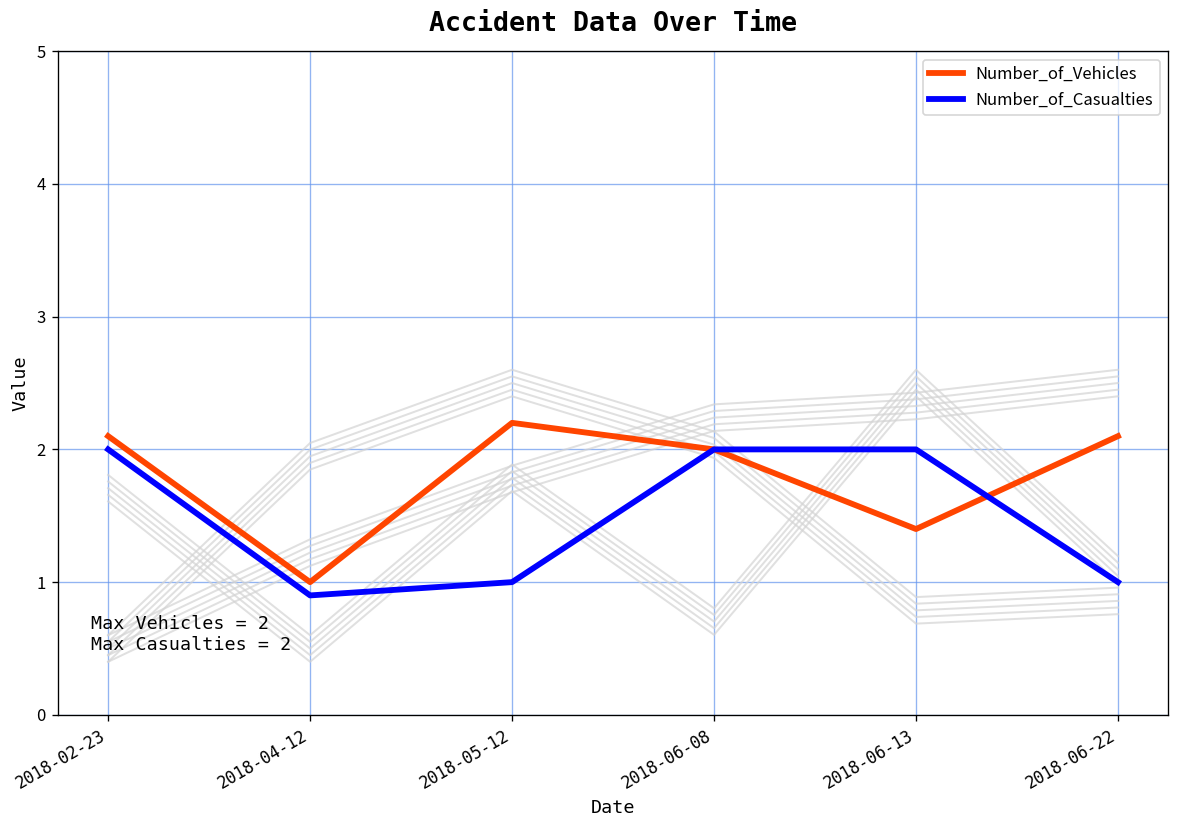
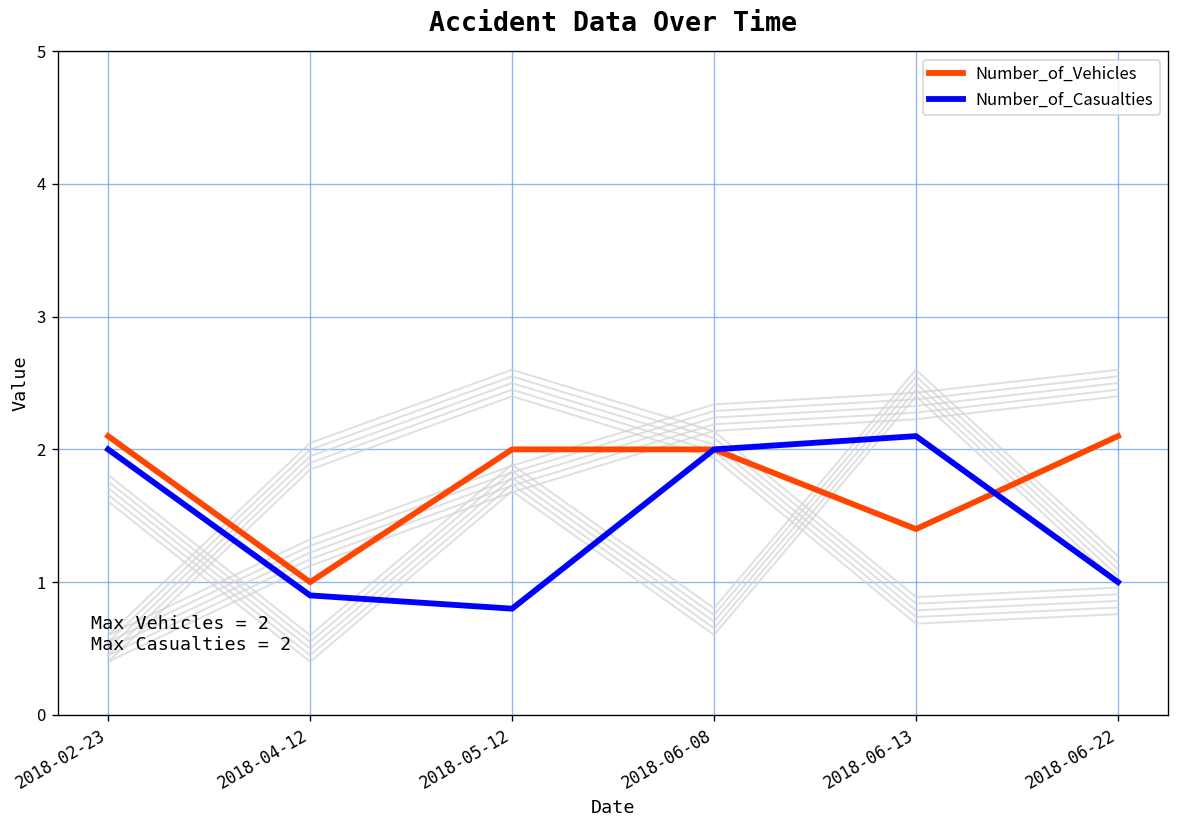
  {
    "Number_of_Vehicles": {
      "2018-02-23": 2.1,
      "2018-04-12": 1.0,
-     "2018-05-12": 2.2,
+     "2018-05-12": 2.0,
      "2018-06-13": 1.4,
      "2018-06-22": 2.1
    },
    "Number_of_Casualties": {
      "2018-02-23": 2.0,
      "2018-04-12": 0.9,
-     "2018-05-12": 1.0,
-     "2018-06-13": 2.0
+     "2018-05-12": 0.8,
+     "2018-06-13": 2.1
    }
  }
